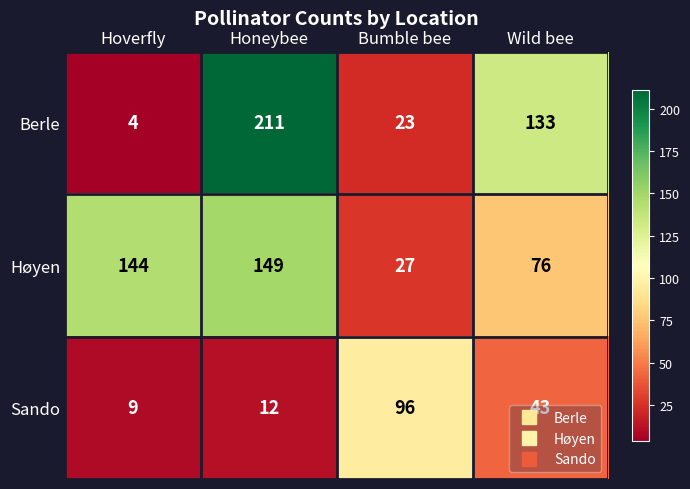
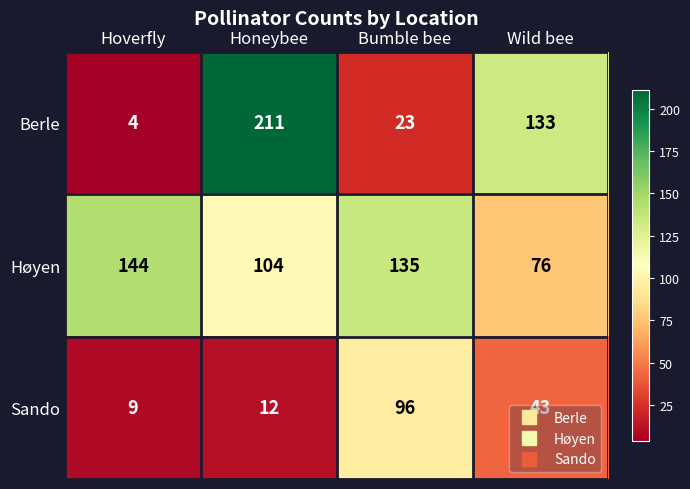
  {
    "Berle": {
      "Hoverfly": 4,
      "Honeybee": 211,
      "Bumble bee": 23,
      "Wild bee": 133
    },
    "Høyen": {
      "Hoverfly": 144,
-     "Honeybee": 149,
-     "Bumble bee": 27,
+     "Honeybee": 104,
+     "Bumble bee": 135,
      "Wild bee": 76
    },
    "Sando": {
      "Hoverfly": 9,
      "Honeybee": 12,
      "Bumble bee": 96
    }
  }
